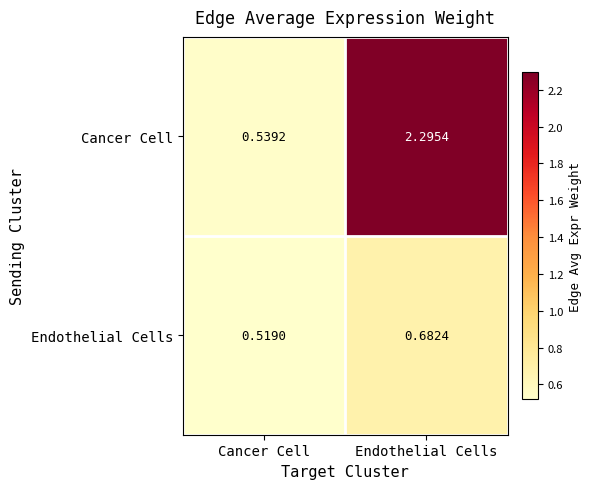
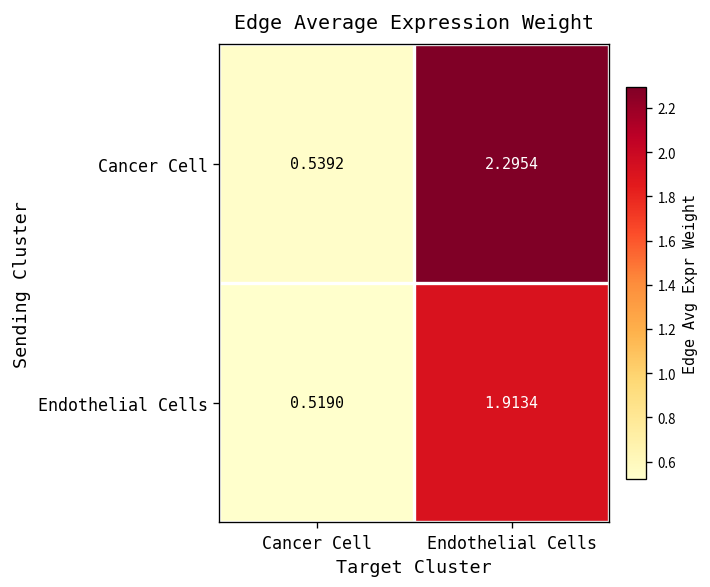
  {
    "Cancer Cell": {
      "Cancer Cell": 0.5392,
      "Endothelial Cells": 2.2954
    },
    "Endothelial Cells": {
      "Cancer Cell": 0.5190,
-     "Endothelial Cells": 0.6824
+     "Endothelial Cells": 1.9134
    }
  }
